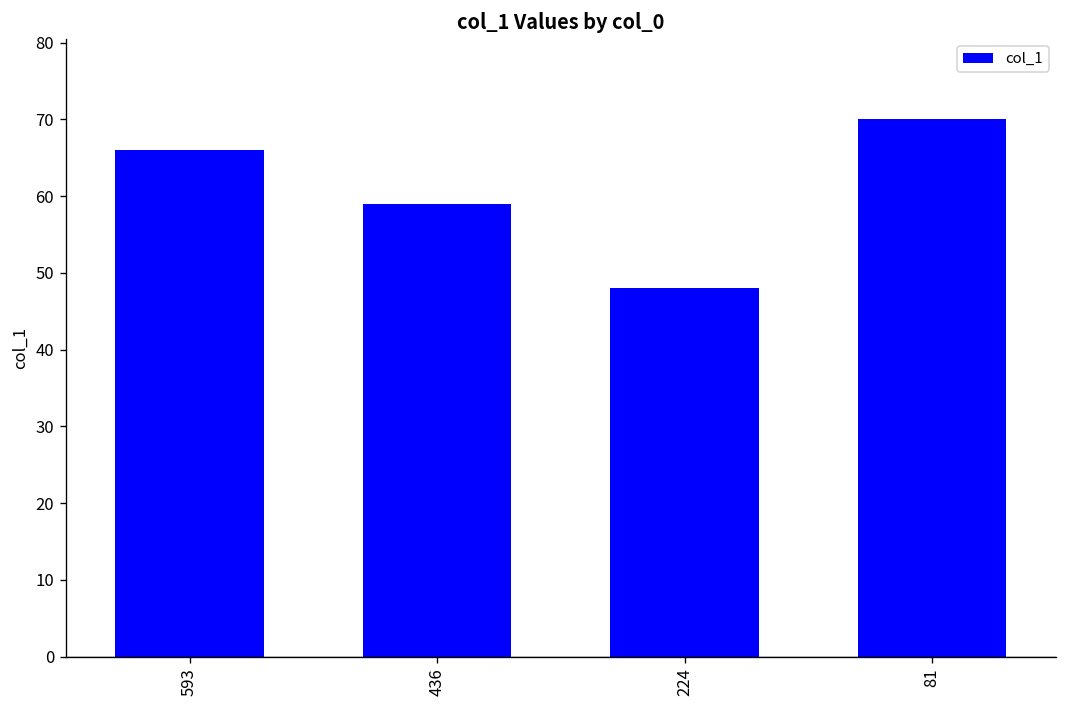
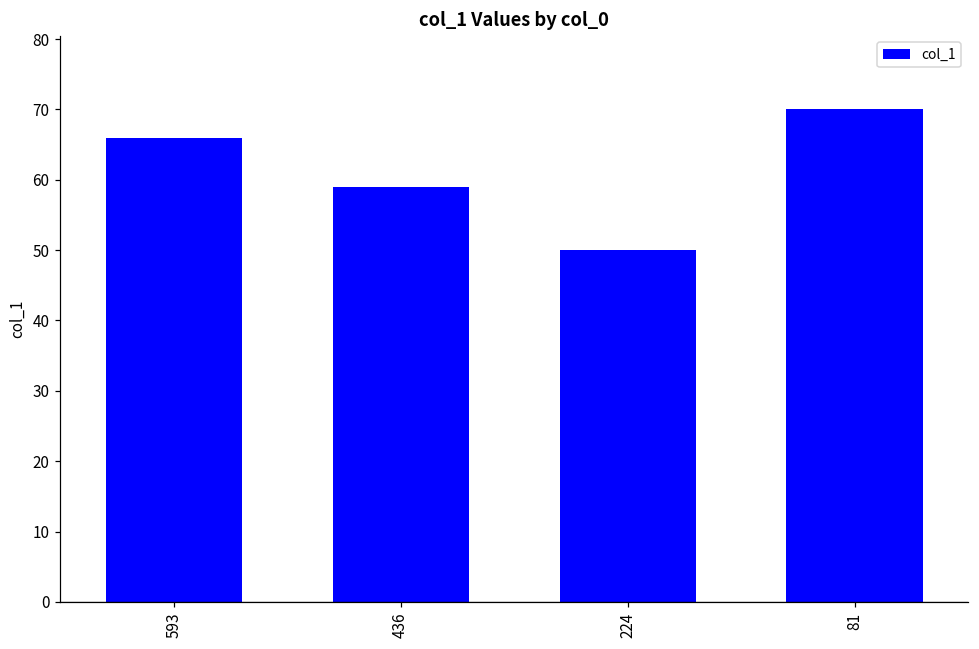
  {
    "593": 66,
    "436": 59,
-   "224": 48,
+   "224": 50,
    "81": 70
  }
